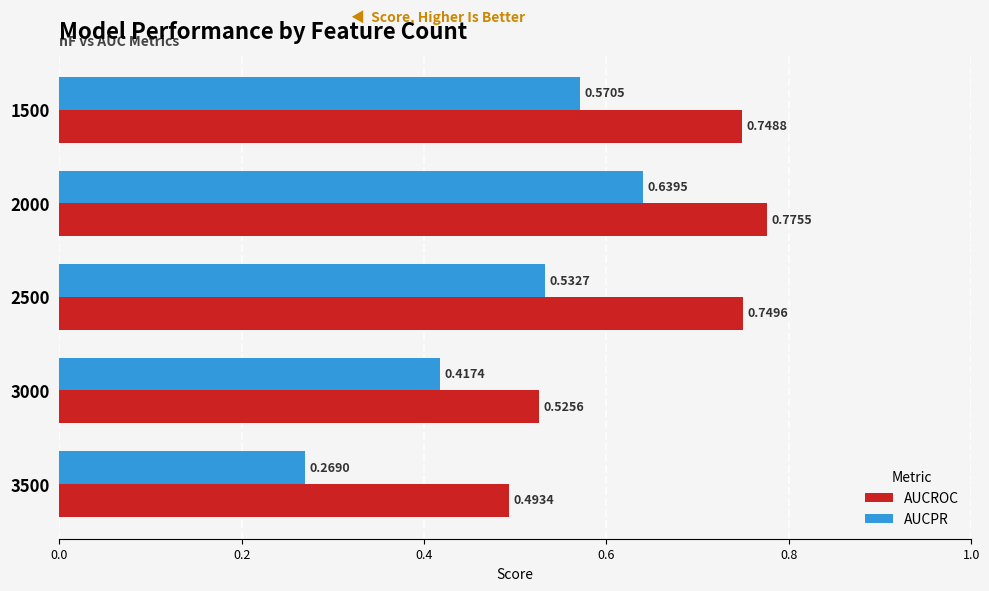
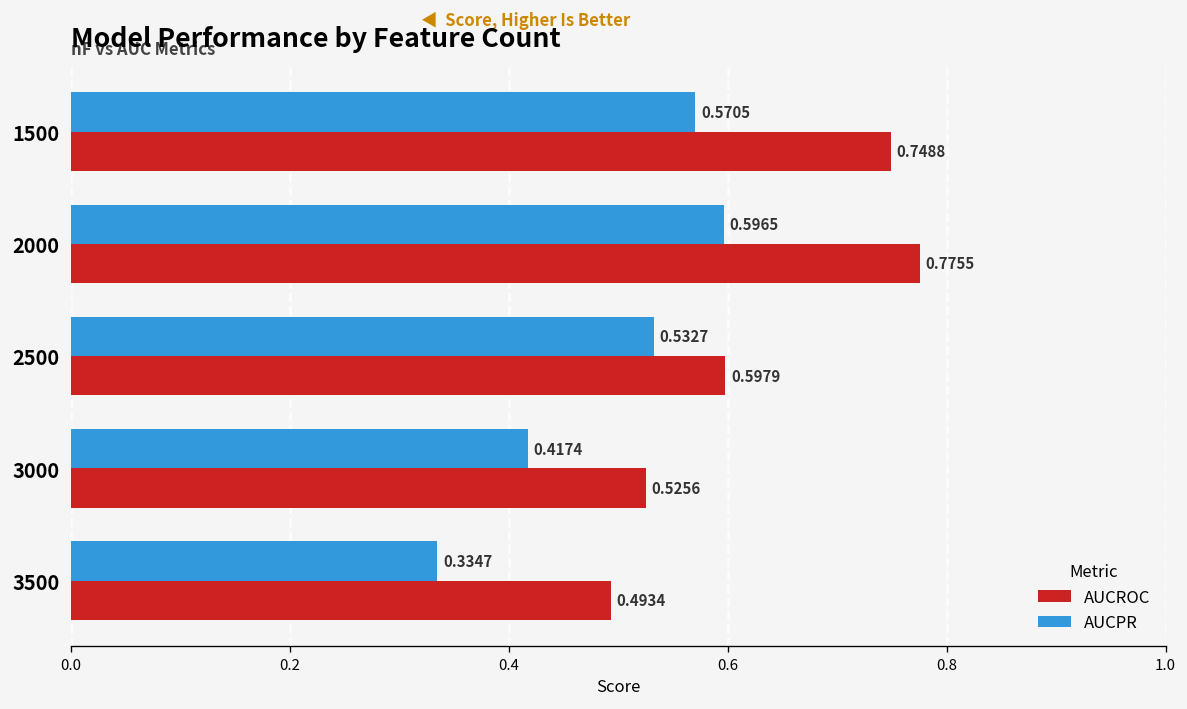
  {
    "AUCROC": {
      "1500": 0.7488,
      "2000": 0.7755,
-     "2500": 0.7496,
+     "2500": 0.5979,
      "3000": 0.5256,
      "3500": 0.4934
    },
    "AUCPR": {
      "1500": 0.5705,
-     "2000": 0.6395,
+     "2000": 0.5965,
      "2500": 0.5327,
      "3000": 0.4174,
-     "3500": 0.2690
+     "3500": 0.3347
    }
  }
